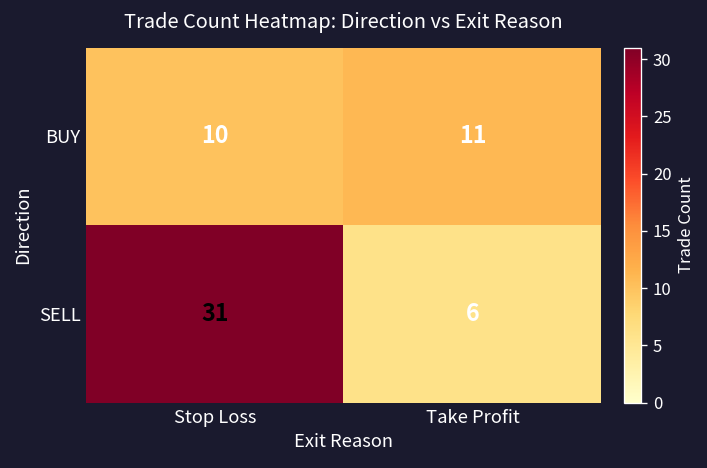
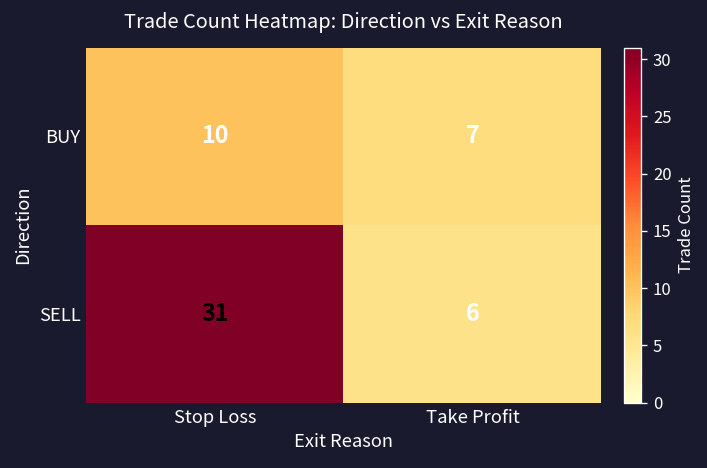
  {
    "BUY": {
      "Stop Loss": 10,
-     "Take Profit": 11
+     "Take Profit": 7
    },
    "SELL": {
      "Stop Loss": 31,
      "Take Profit": 6
    }
  }
